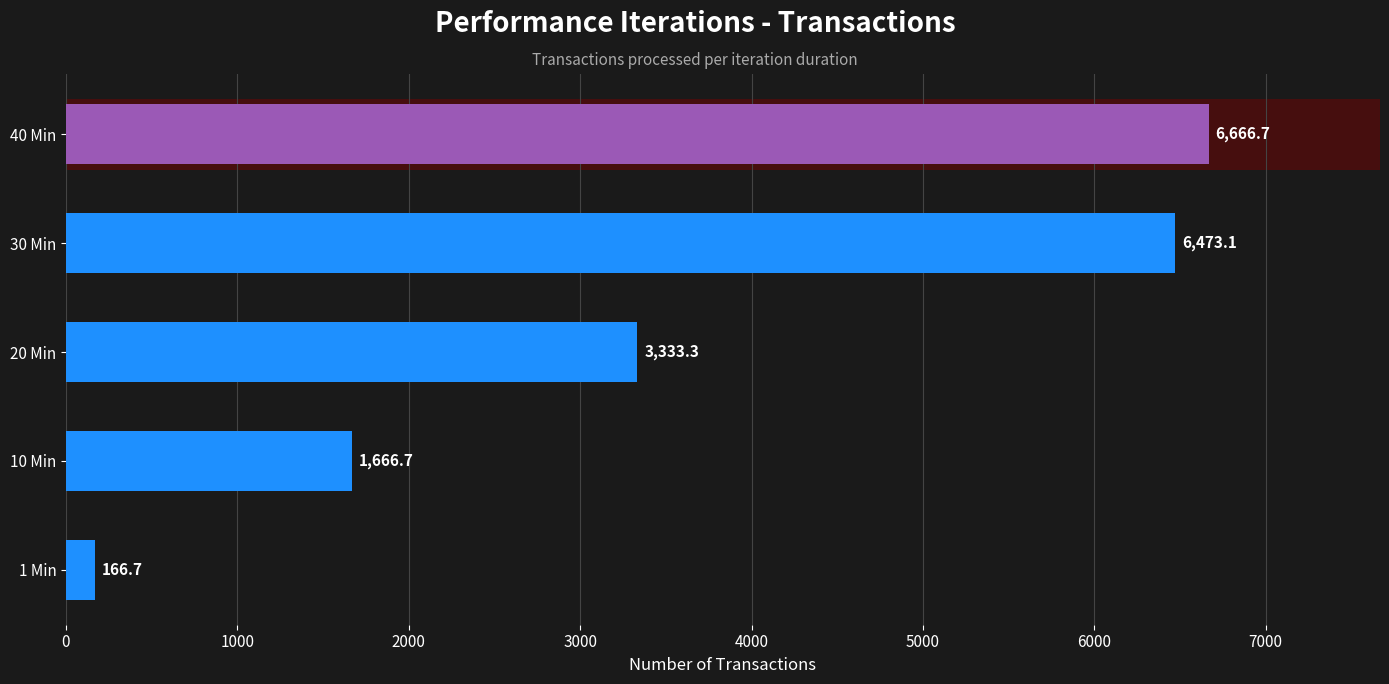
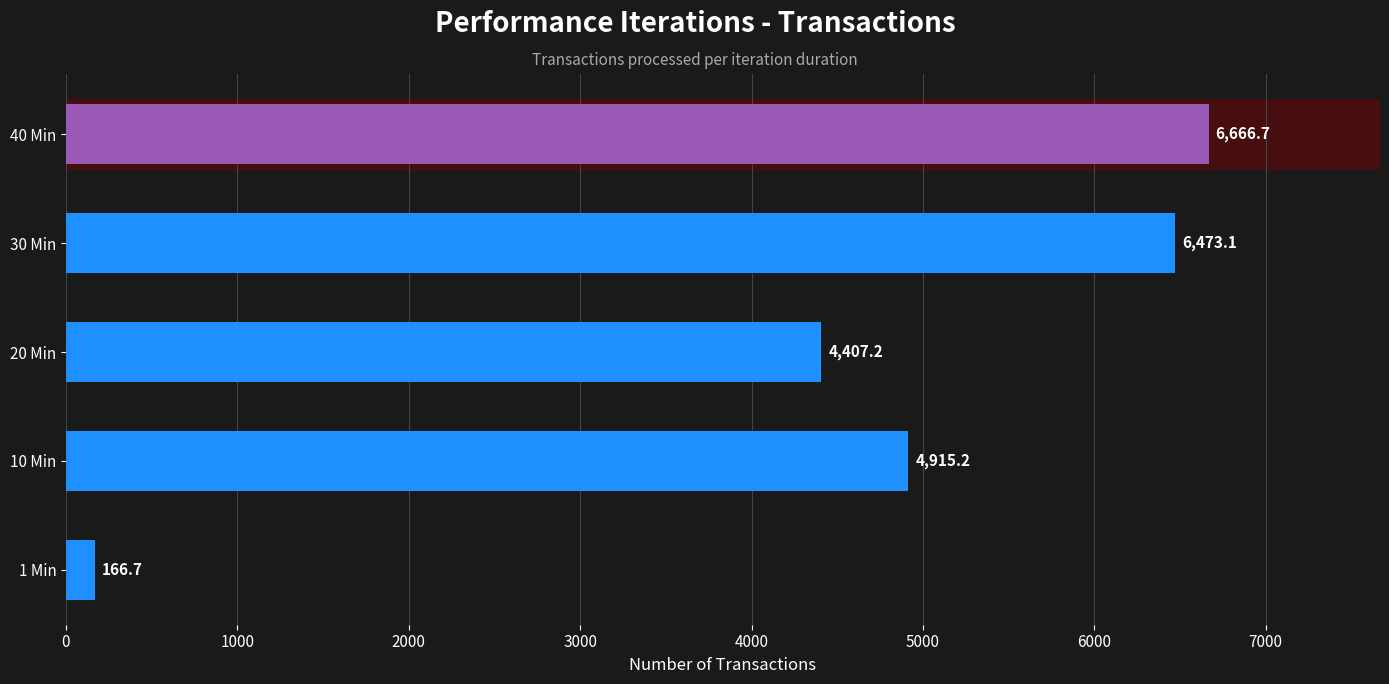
  {
    "40 Min": "6,666.7",
    "30 Min": "6,473.1",
-   "20 Min": "3,333.3",
-   "10 Min": "1,666.7",
+   "20 Min": "4,407.2",
+   "10 Min": "4,915.2",
    "1 Min": "166.7"
  }
